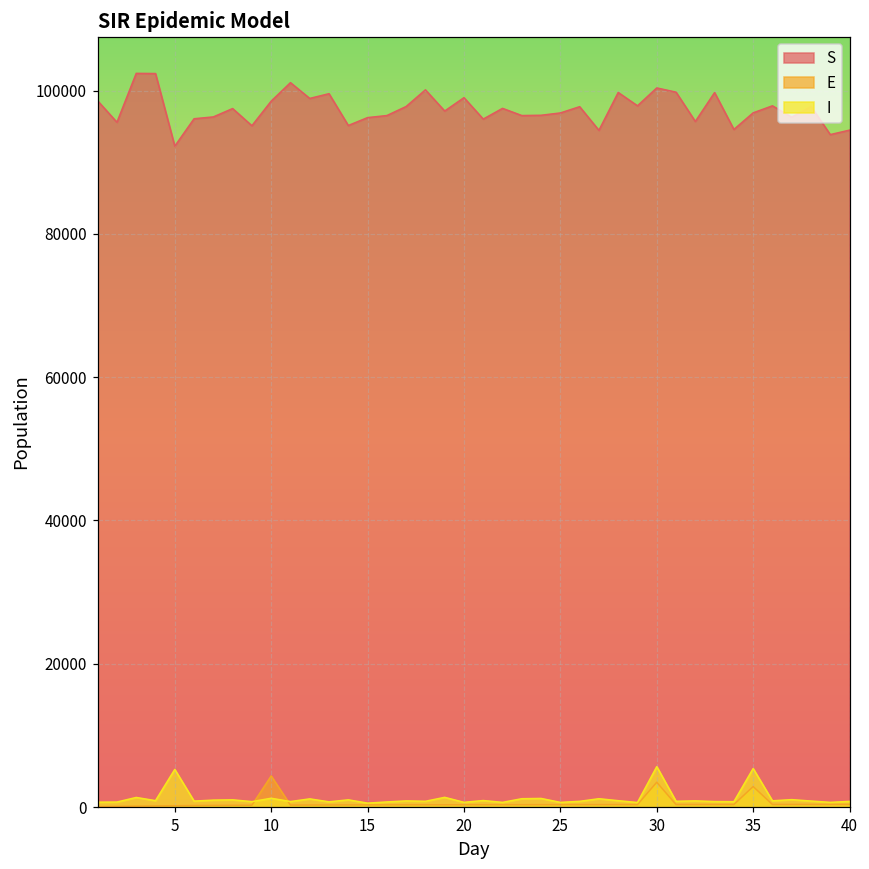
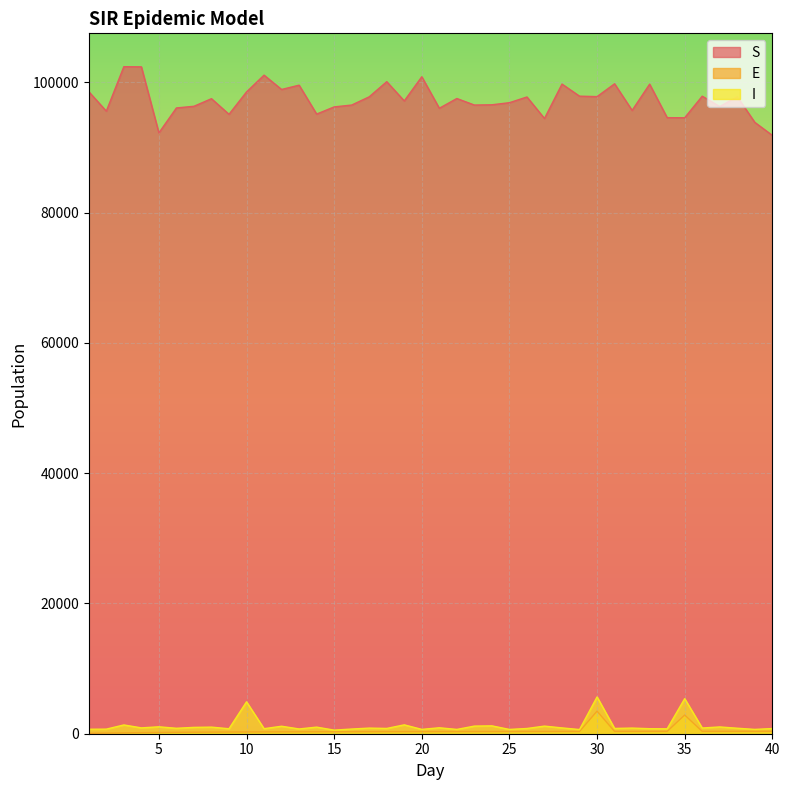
  {
    "S": {
      "5": 92000,
      "10": 99000,
      "15": 96000,
-     "20": 99000,
+     "20": 101000,
      "25": 97000,
-     "30": 100000,
-     "35": 97000,
-     "40": 94000
+     "30": 98000,
+     "35": 95000,
+     "40": 92000
    },
    "E": {
      "5": 0,
-     "10": 4000,
+     "10": 0,
      "30": 3000,
      "35": 3000,
      "40": 0
    },
    "I": {
-     "5": 5000,
-     "10": 1000,
+     "5": 1000,
+     "10": 5000,
      "30": 6000,
      "35": 5000,
      "40": 1000
    }
  }
